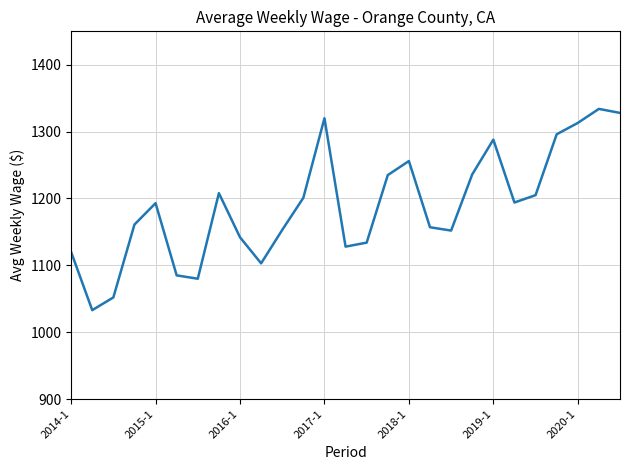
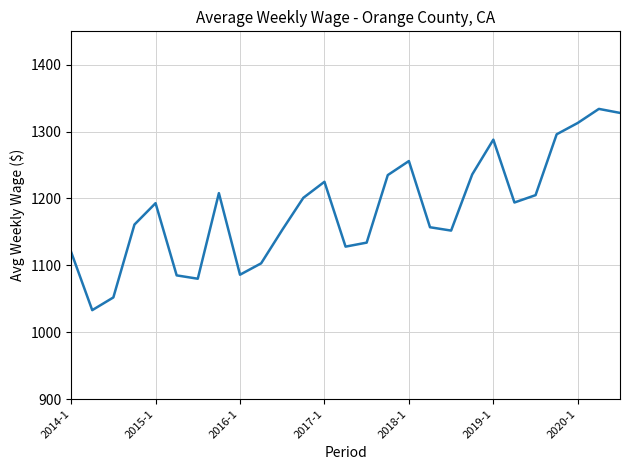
  {
    "2014-1": 1120,
    "2015-1": 1190,
-   "2016-1": 1140,
-   "2017-1": 1320,
+   "2016-1": 1090,
+   "2017-1": 1230,
    "2018-1": 1260,
    "2019-1": 1290,
    "2020-1": 1310
  }
